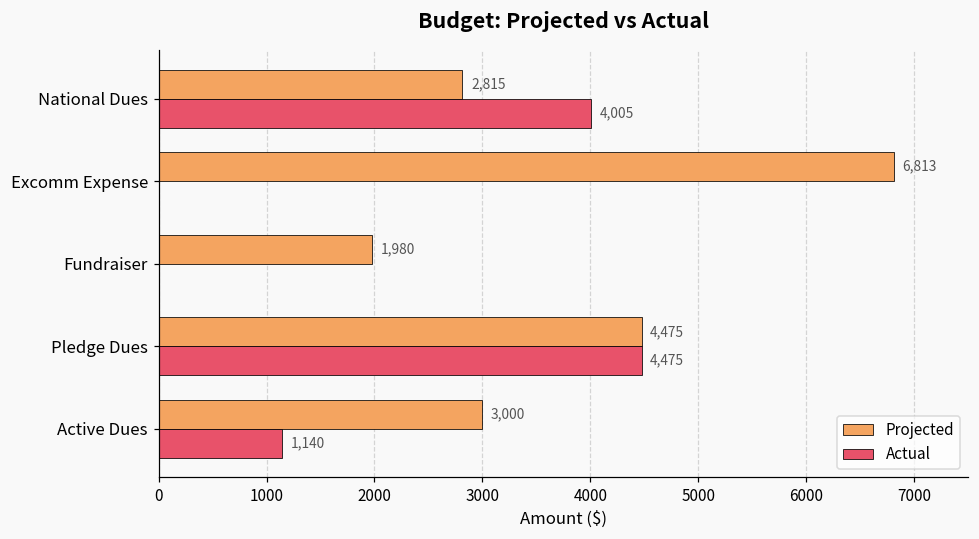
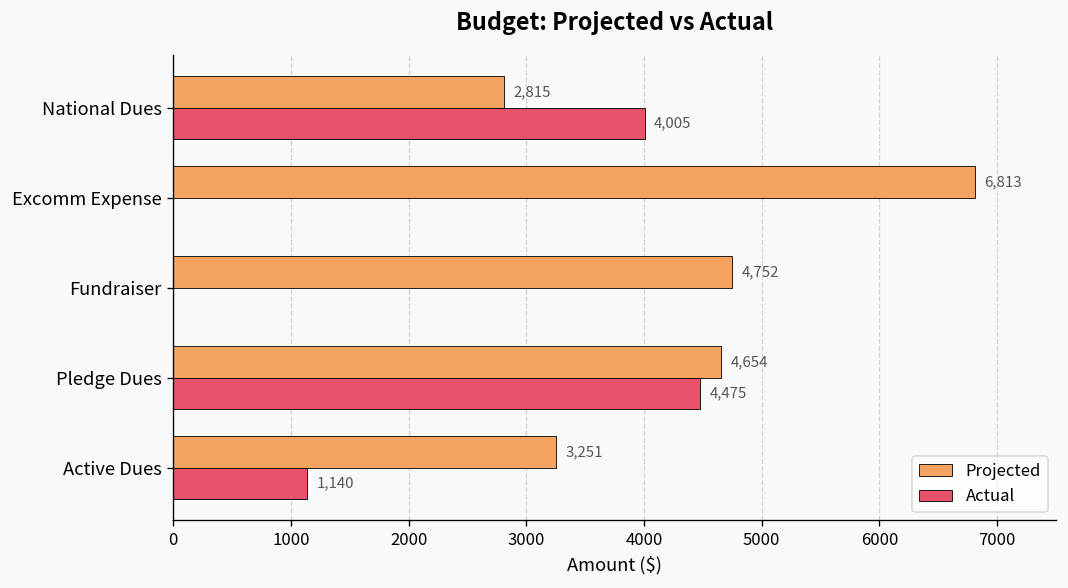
  {
    "Projected": {
      "National Dues": "2,815",
      "Excomm Expense": "6,813",
-     "Fundraiser": "1,980",
-     "Pledge Dues": "4,475",
-     "Active Dues": "3,000"
+     "Fundraiser": "4,752",
+     "Pledge Dues": "4,654",
+     "Active Dues": "3,251"
    },
    "Actual": {
      "National Dues": "4,005",
      "Pledge Dues": "4,475",
      "Active Dues": "1,140"
    }
  }
